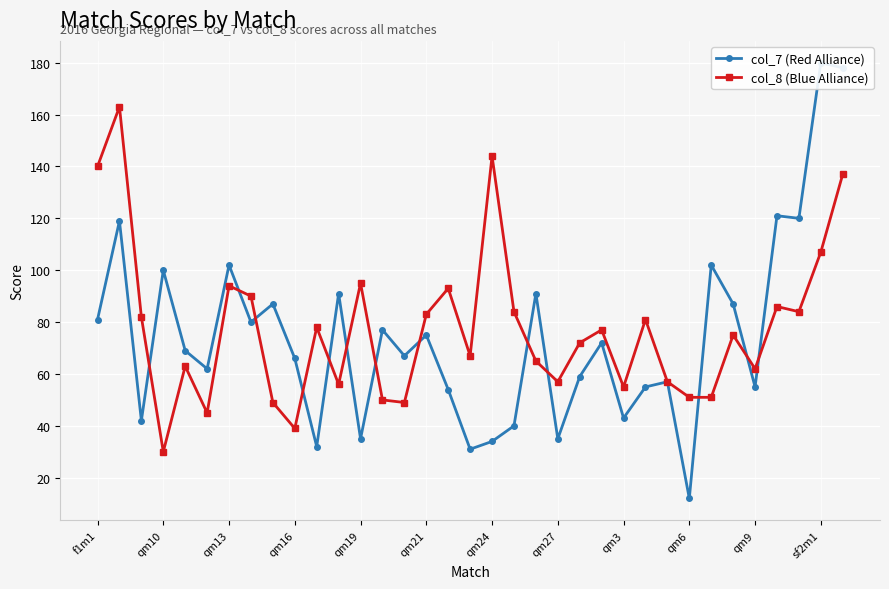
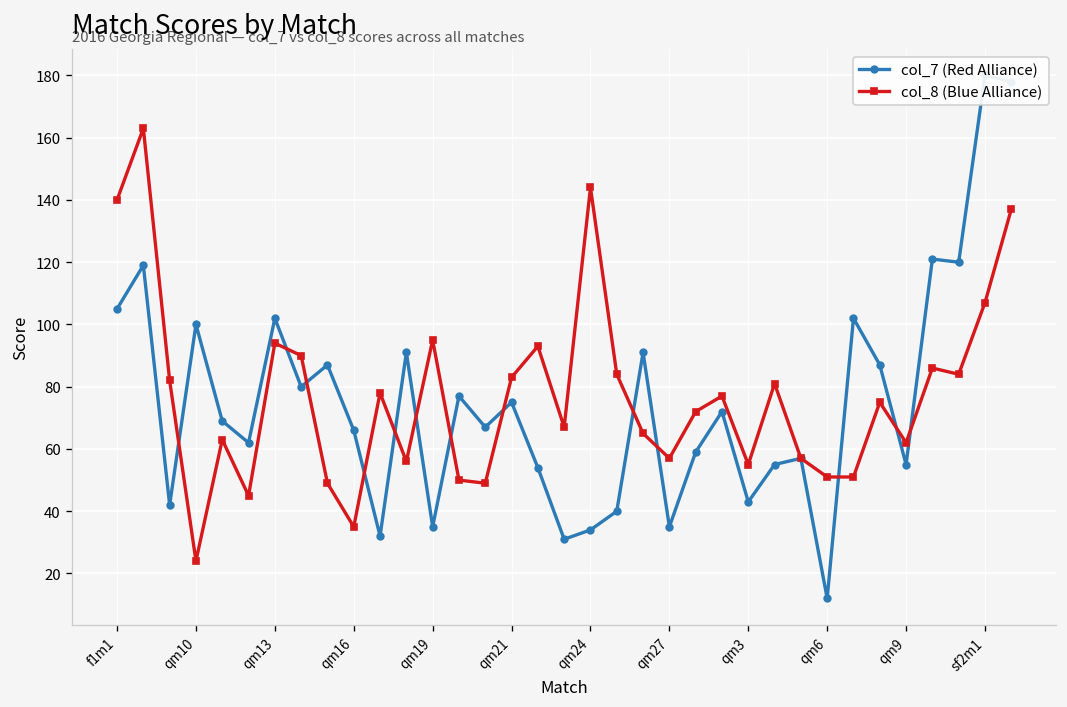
  {
    "col_7 (Red Alliance)": {
-     "f1m1": 81,
+     "f1m1": 105,
      "qm10": 100,
      "qm13": 102,
      "qm16": 66,
      "qm19": 35,
      "qm21": 75,
      "qm24": 34,
      "qm27": 35,
      "qm3": 43,
      "qm6": 12,
      "qm9": 55
    },
    "col_8 (Blue Alliance)": {
      "f1m1": 140,
-     "qm10": 30,
+     "qm10": 24,
      "qm13": 94,
-     "qm16": 39,
+     "qm16": 35,
      "qm19": 95,
      "qm21": 83,
      "qm24": 144,
      "qm27": 57,
      "qm3": 55,
      "qm6": 51,
      "qm9": 62,
      "sf2m1": 107
    }
  }
